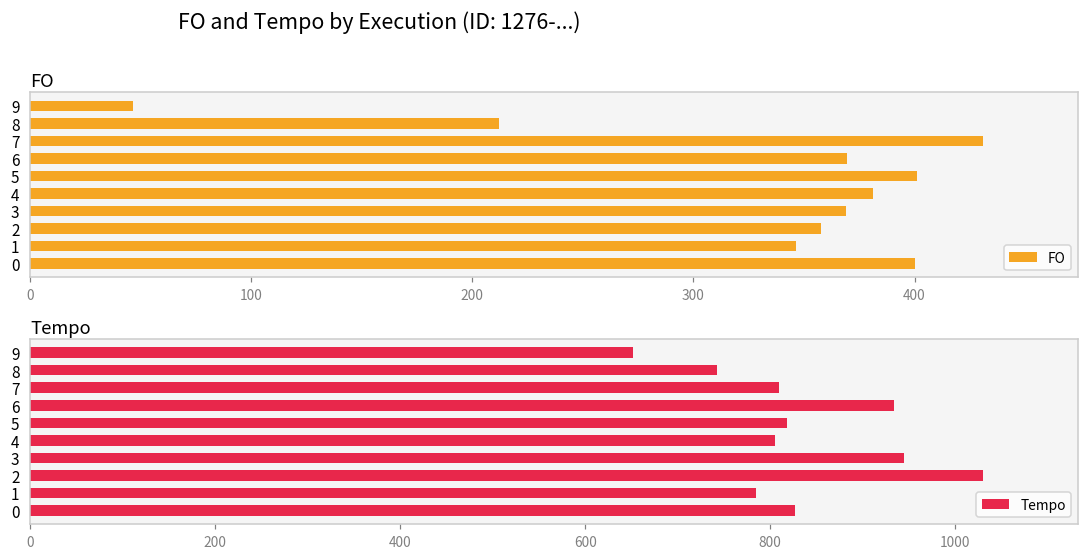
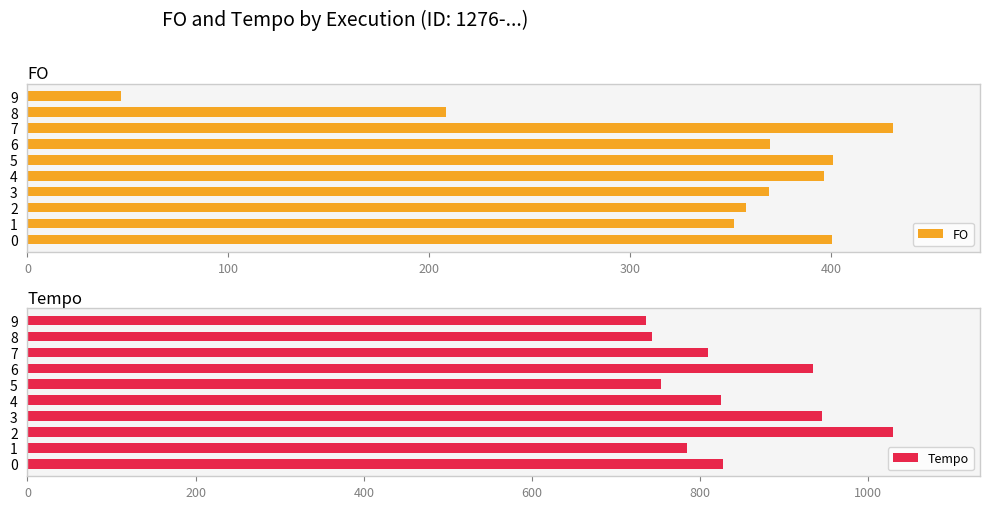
  {
    "FO": {
      "9": 46,
-     "8": 212,
+     "8": 208,
      "7": 431,
      "6": 369,
      "5": 401,
-     "4": 381,
+     "4": 396,
      "3": 369,
      "2": 358,
-     "1": 347,
+     "1": 352,
      "0": 400
    },
    "Tempo": {
-     "9": 650,
+     "9": 740,
      "8": 740,
      "7": 810,
      "6": 930,
-     "5": 820,
-     "4": 810,
+     "5": 750,
+     "4": 830,
      "3": 940,
      "2": 1030,
      "1": 780,
      "0": 830
    }
  }
